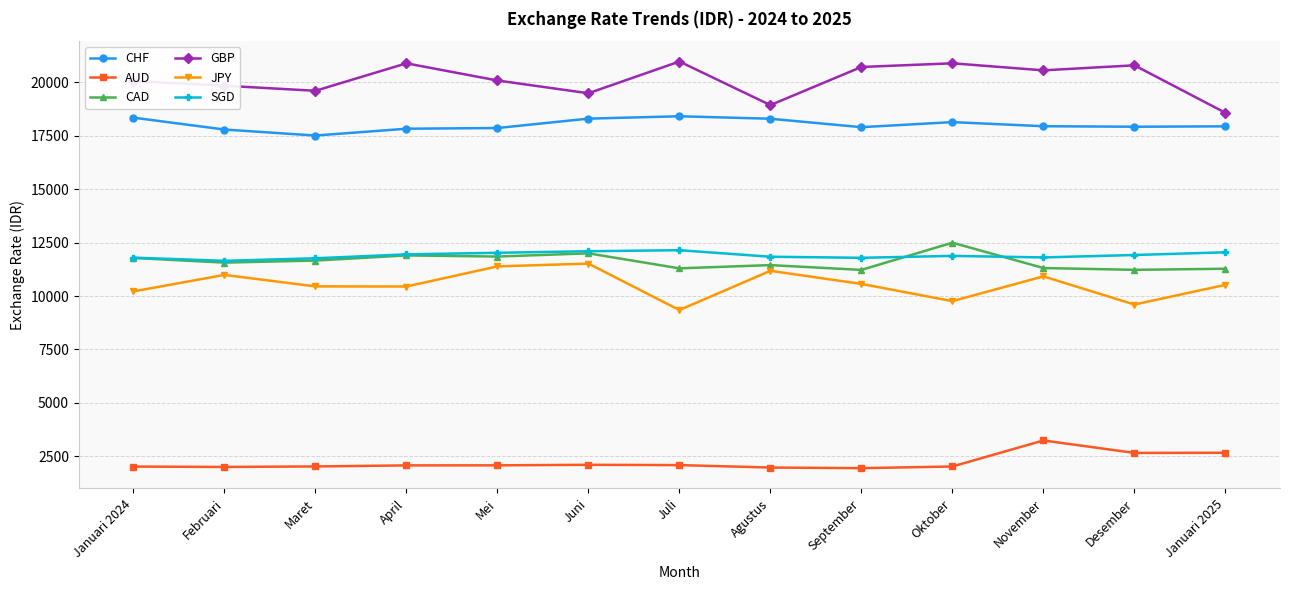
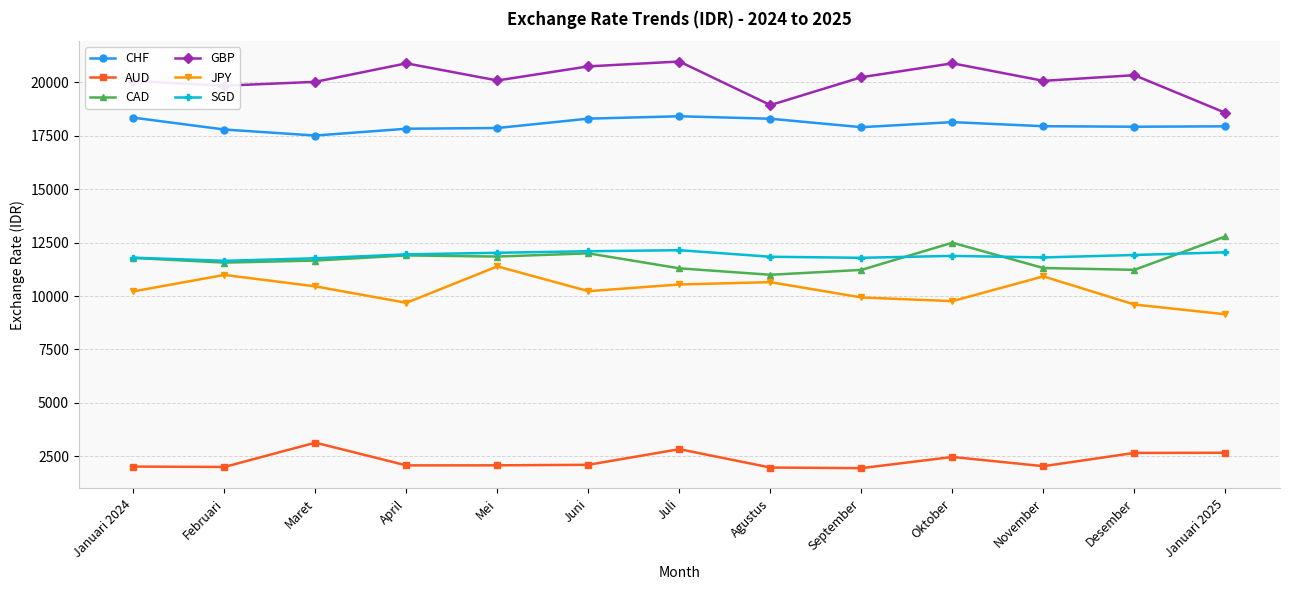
  {
    "AUD": {
      "Januari 2024": 2000,
      "Februari": 2000,
-     "Maret": 2000,
+     "Maret": 3100,
      "April": 2100,
      "Mei": 2100,
      "Juni": 2100,
-     "Juli": 2100,
+     "Juli": 2800,
      "Agustus": 2000,
      "September": 1900,
-     "Oktober": 2000,
-     "November": 3200,
+     "Oktober": 2500,
+     "November": 2000,
      "Desember": 2700,
      "Januari 2025": 2700
    },
    "CAD": {
      "Mei": 11800,
      "Juli": 11300,
-     "Agustus": 11400,
+     "Agustus": 11000,
      "September": 11200,
      "Oktober": 12500,
      "November": 11300,
      "Desember": 11200,
-     "Januari 2025": 11300
+     "Januari 2025": 12800
    },
    "GBP": {
-     "Maret": 19600,
+     "Maret": 20000,
      "April": 20900,
      "Mei": 20100,
-     "Juni": 19500,
+     "Juni": 20700,
      "Juli": 21000,
      "Agustus": 18900,
-     "September": 20700,
+     "September": 20200,
      "Oktober": 20900,
-     "November": 20600,
-     "Desember": 20800,
+     "November": 20100,
+     "Desember": 20300,
      "Januari 2025": 18600
    },
    "JPY": {
      "Januari 2024": 10200,
      "Februari": 11000,
      "Maret": 10500,
-     "April": 10400,
+     "April": 9700,
      "Mei": 11400,
-     "Juni": 11500,
-     "Juli": 9300,
-     "Agustus": 11200,
-     "September": 10600,
+     "Juni": 10200,
+     "Juli": 10500,
+     "Agustus": 10600,
+     "September": 9900,
      "Oktober": 9800,
      "November": 10900,
      "Desember": 9600,
-     "Januari 2025": 10500
+     "Januari 2025": 9100
    }
  }
